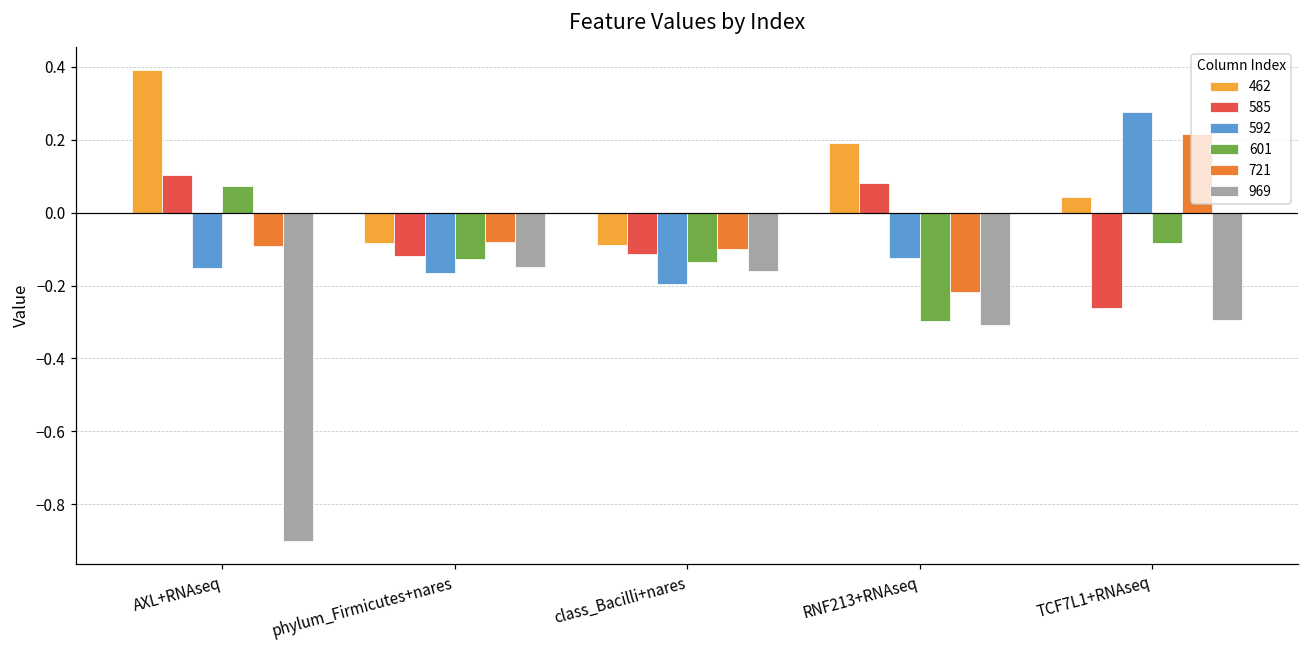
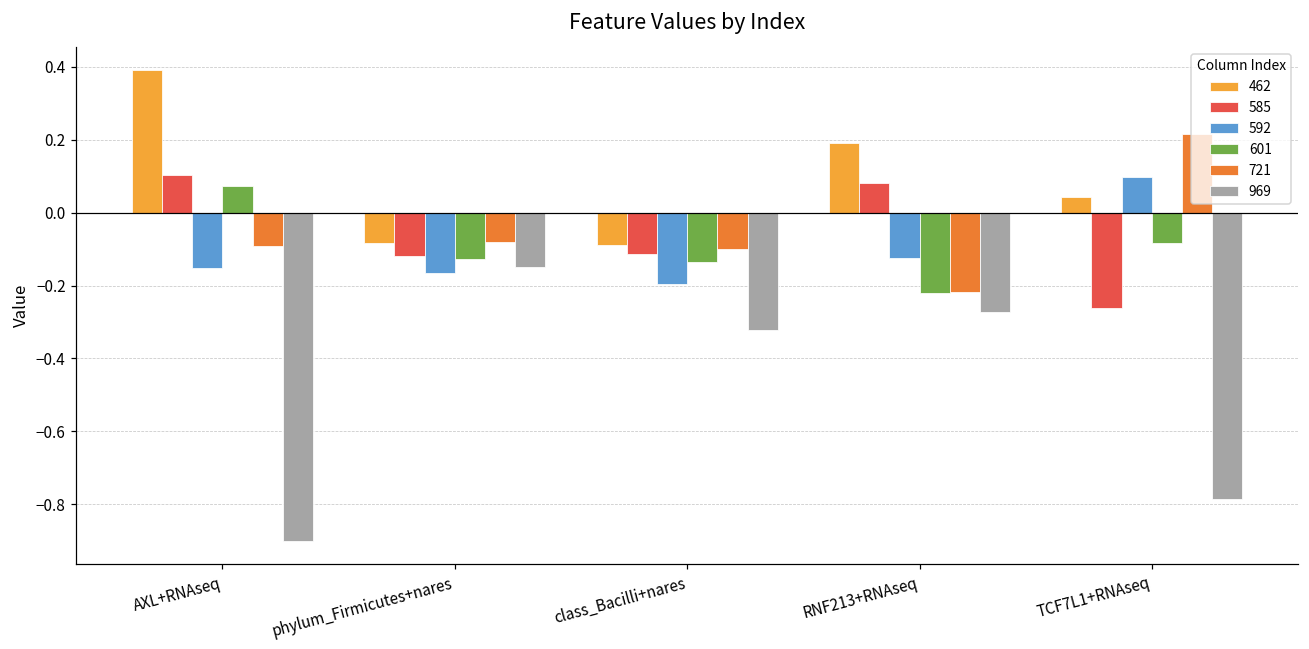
  {
    "592": {
      "AXL+RNAseq": -0.15,
      "phylum_Firmicutes+nares": -0.17,
      "class_Bacilli+nares": -0.20,
      "RNF213+RNAseq": -0.13,
-     "TCF7L1+RNAseq": 0.28
+     "TCF7L1+RNAseq": 0.10
    },
    "601": {
      "AXL+RNAseq": 0.07,
      "phylum_Firmicutes+nares": -0.13,
      "class_Bacilli+nares": -0.13,
-     "RNF213+RNAseq": -0.30,
+     "RNF213+RNAseq": -0.22,
      "TCF7L1+RNAseq": -0.08
    },
    "969": {
      "AXL+RNAseq": -0.90,
      "phylum_Firmicutes+nares": -0.15,
-     "class_Bacilli+nares": -0.16,
-     "RNF213+RNAseq": -0.31,
-     "TCF7L1+RNAseq": -0.29
+     "class_Bacilli+nares": -0.32,
+     "RNF213+RNAseq": -0.27,
+     "TCF7L1+RNAseq": -0.79
    }
  }
